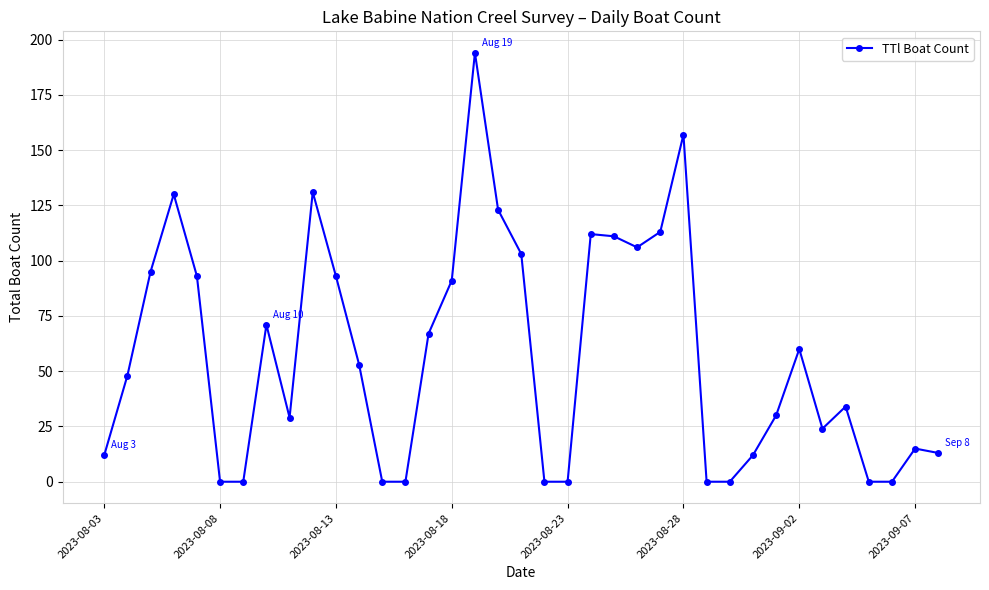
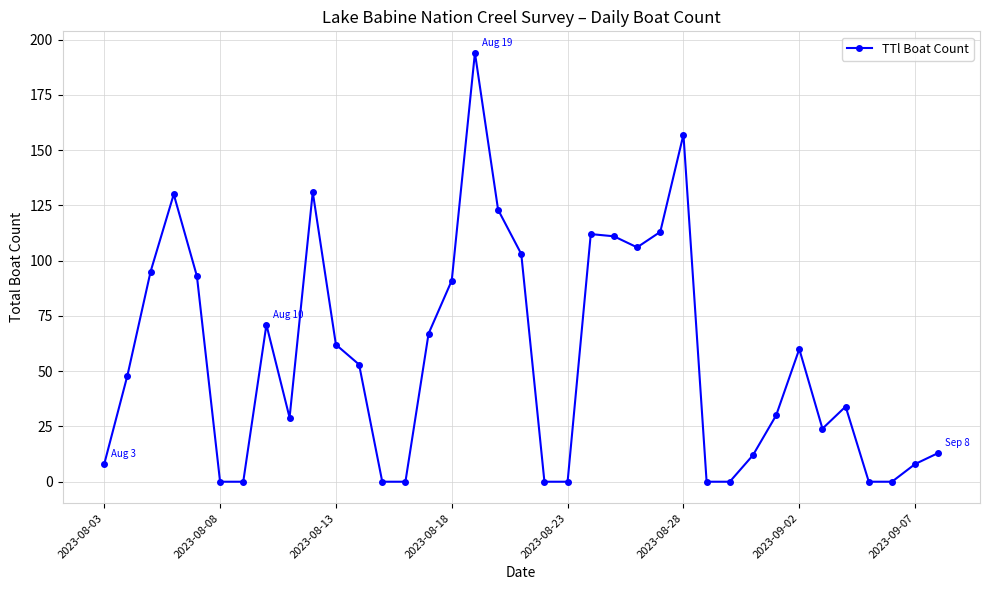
  {
-   "2023-08-03": 12,
+   "2023-08-03": 8,
    "2023-08-08": 0,
-   "2023-08-13": 93,
+   "2023-08-13": 62,
    "2023-08-18": 91,
    "2023-08-23": 0,
    "2023-08-28": 157,
    "2023-09-02": 60,
-   "2023-09-07": 15
+   "2023-09-07": 8
  }
